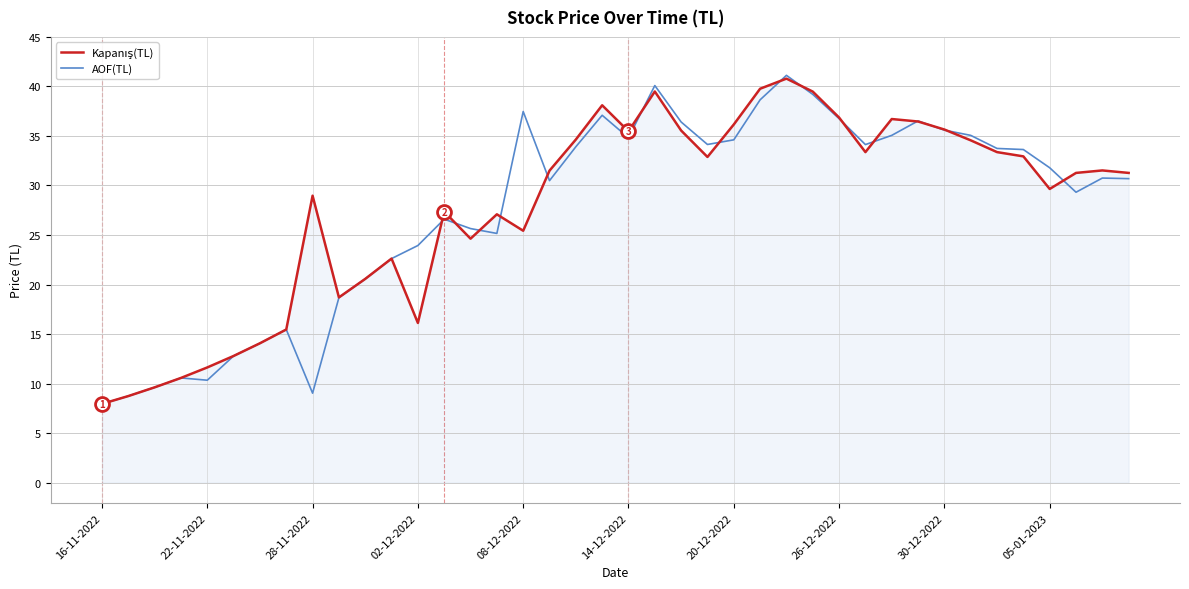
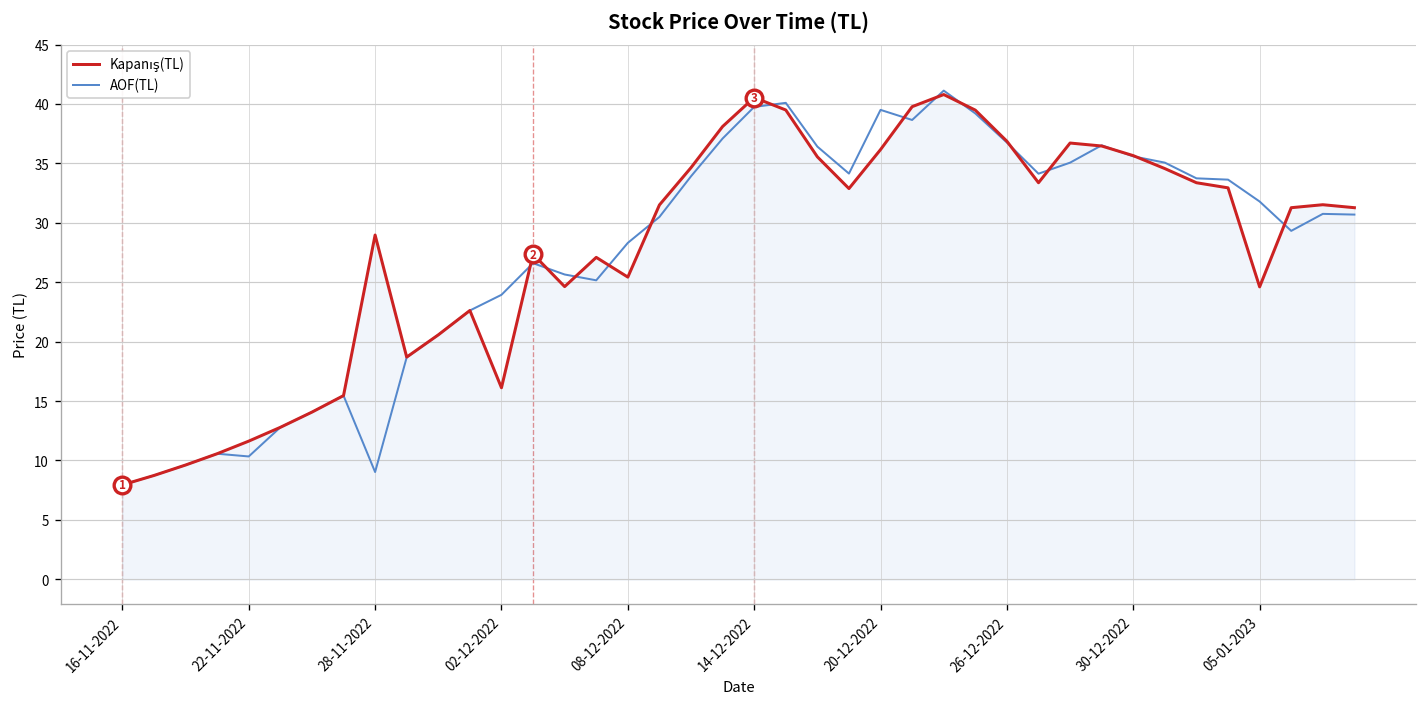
  {
    "Kapanış(TL)": {
      "22-11-2022": 12,
      "28-11-2022": 29,
      "02-12-2022": 16,
      "08-12-2022": 25,
-     "14-12-2022": 35,
+     "14-12-2022": 41,
      "20-12-2022": 36,
-     "05-01-2023": 30
+     "05-01-2023": 25
    },
    "AOF(TL)": {
      "22-11-2022": 10,
      "28-11-2022": 9,
      "02-12-2022": 24,
-     "08-12-2022": 37,
-     "14-12-2022": 35,
-     "20-12-2022": 35,
+     "08-12-2022": 28,
+     "14-12-2022": 40,
+     "20-12-2022": 40,
      "05-01-2023": 32
    }
  }
